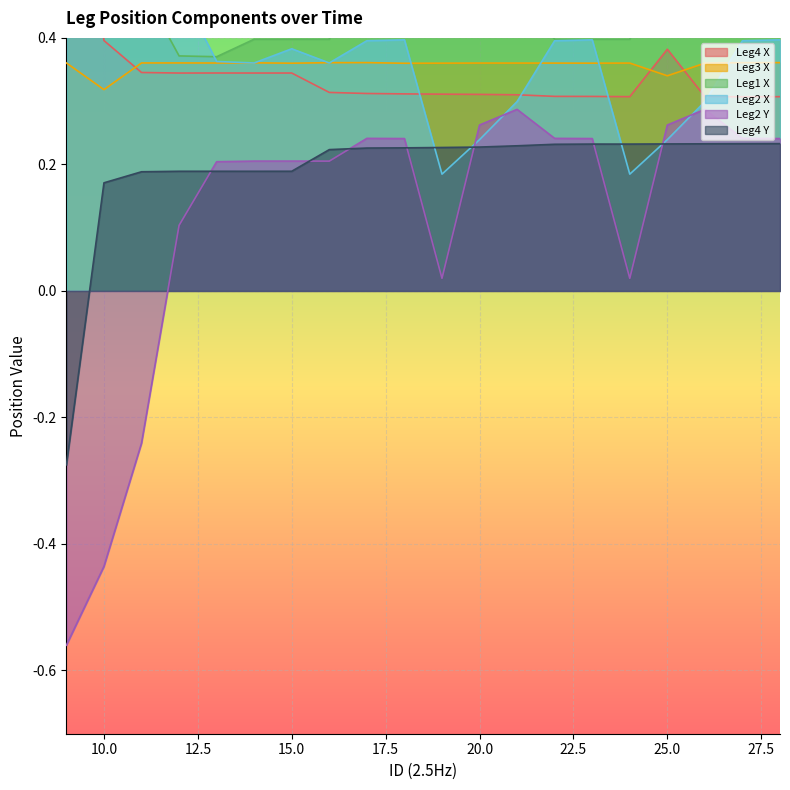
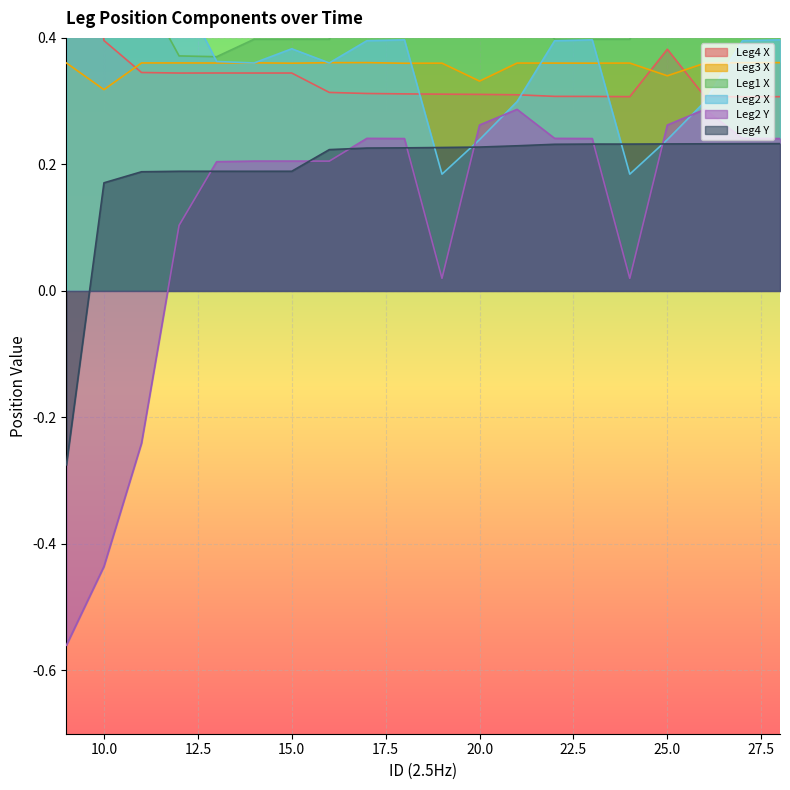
  {
    "Leg4 X": {
      "10.0": 0.40,
      "15.0": 0.34,
      "20.0": 0.31,
      "25.0": 0.38
    },
    "Leg3 X": {
      "10.0": 0.32,
      "15.0": 0.36,
-     "20.0": 0.36,
+     "20.0": 0.33,
      "25.0": 0.34
    },
    "Leg1 X": {
      "15.0": 0.40
    },
    "Leg2 X": {
      "15.0": 0.38,
      "20.0": 0.24,
      "25.0": 0.24
    }
  }
